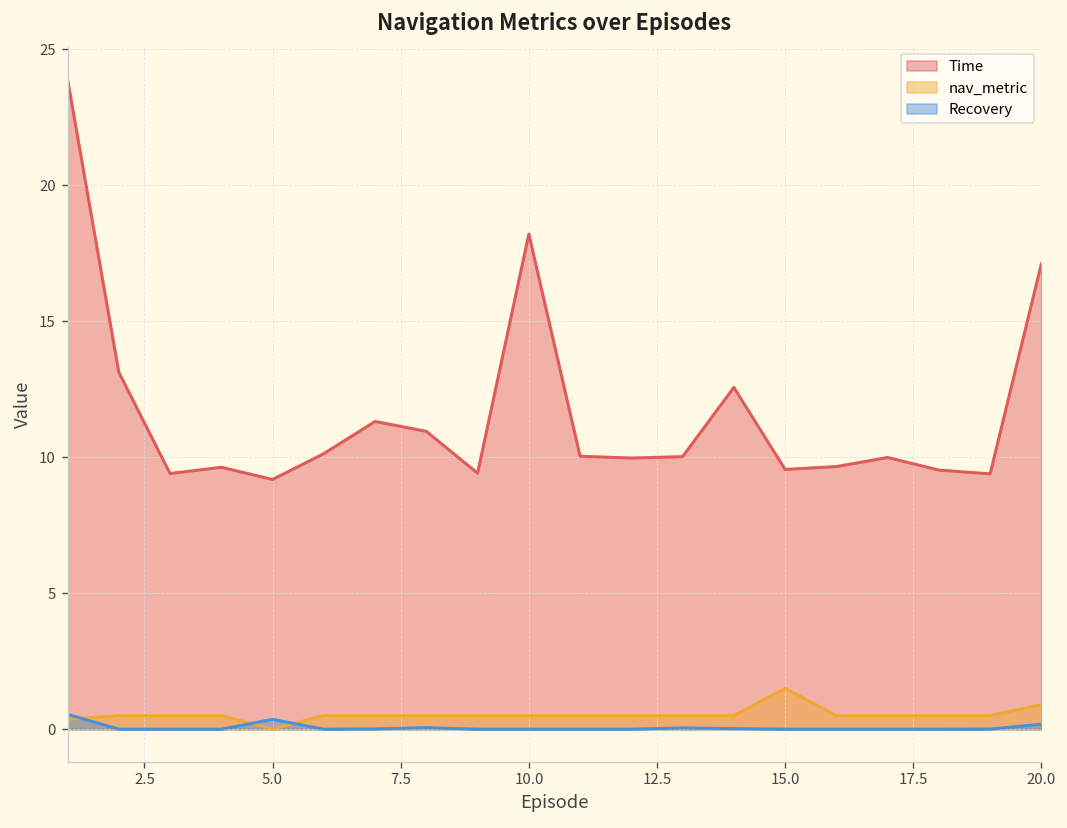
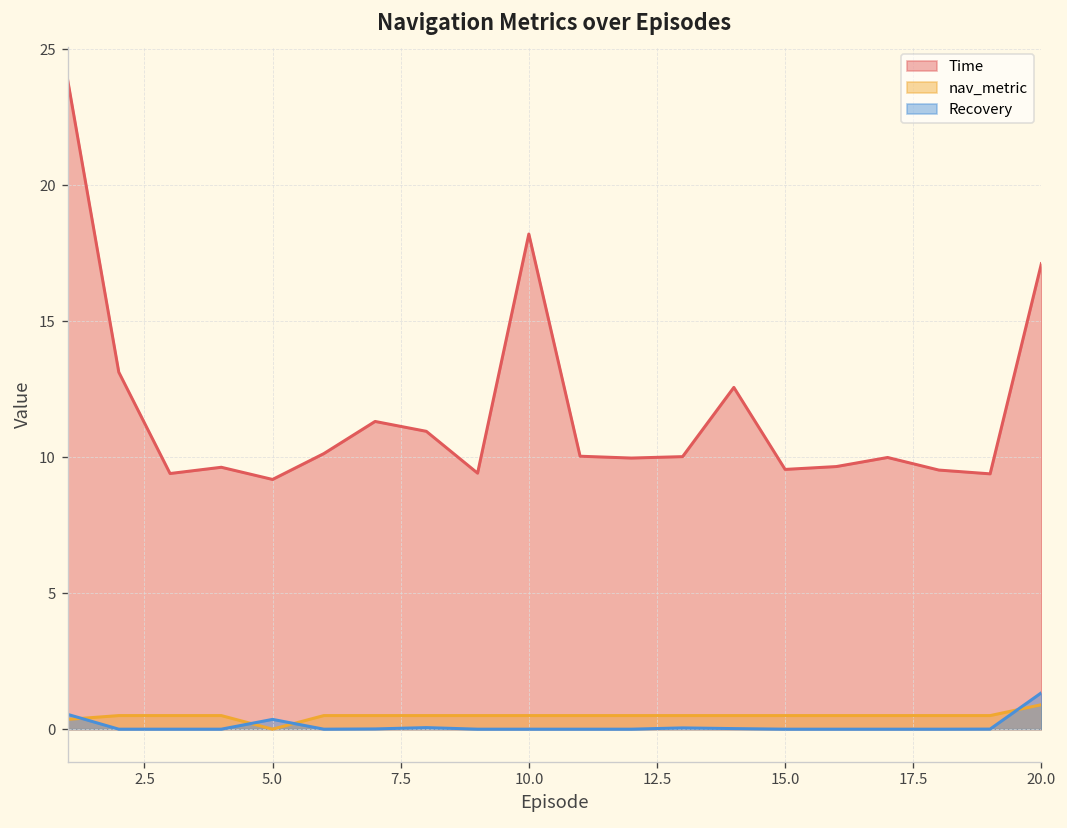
  {
    "Time": {
      "5.0": 9.2,
      "10.0": 18.2,
      "15.0": 9.6,
      "20.0": 17.1
    },
    "nav_metric": {
      "5.0": 0.0,
      "10.0": 0.5,
-     "15.0": 1.5,
+     "15.0": 0.5,
      "20.0": 0.9
    },
    "Recovery": {
      "5.0": 0.4,
      "10.0": 0.0,
      "15.0": 0.0,
-     "20.0": 0.2
+     "20.0": 1.3
    }
  }
